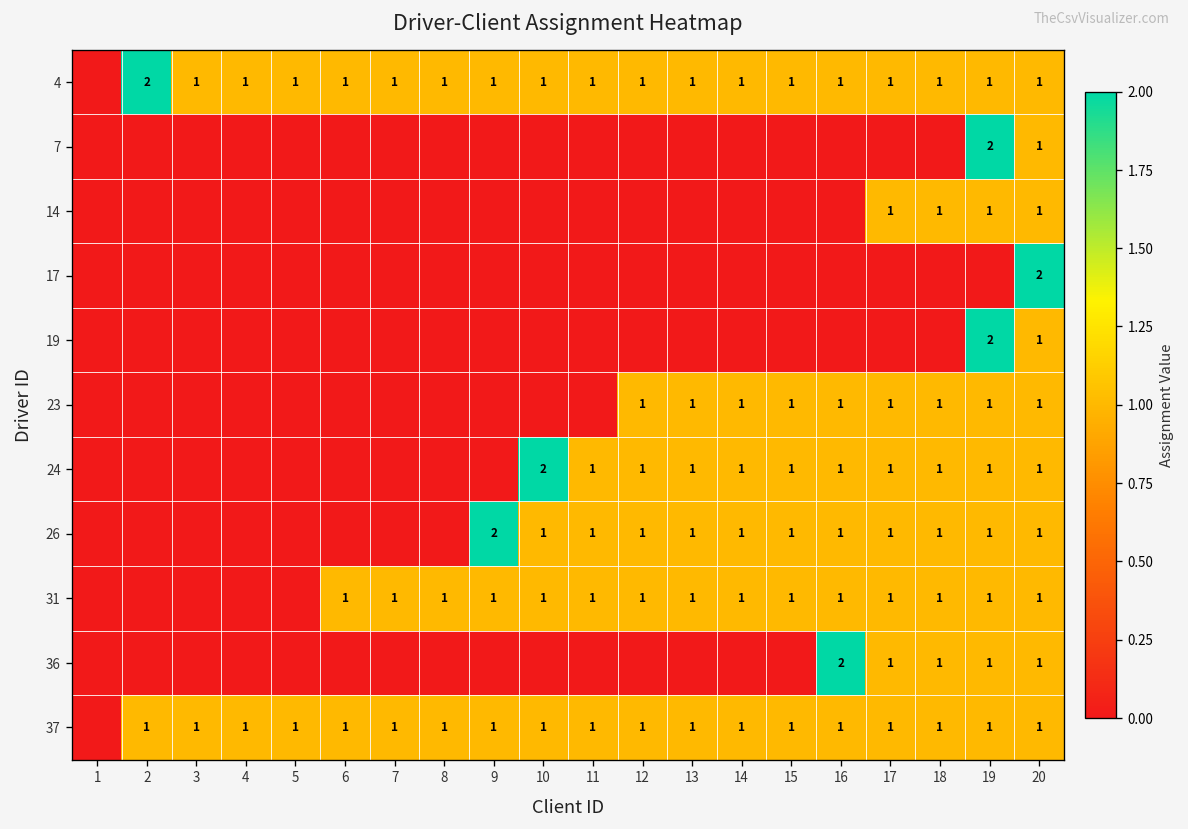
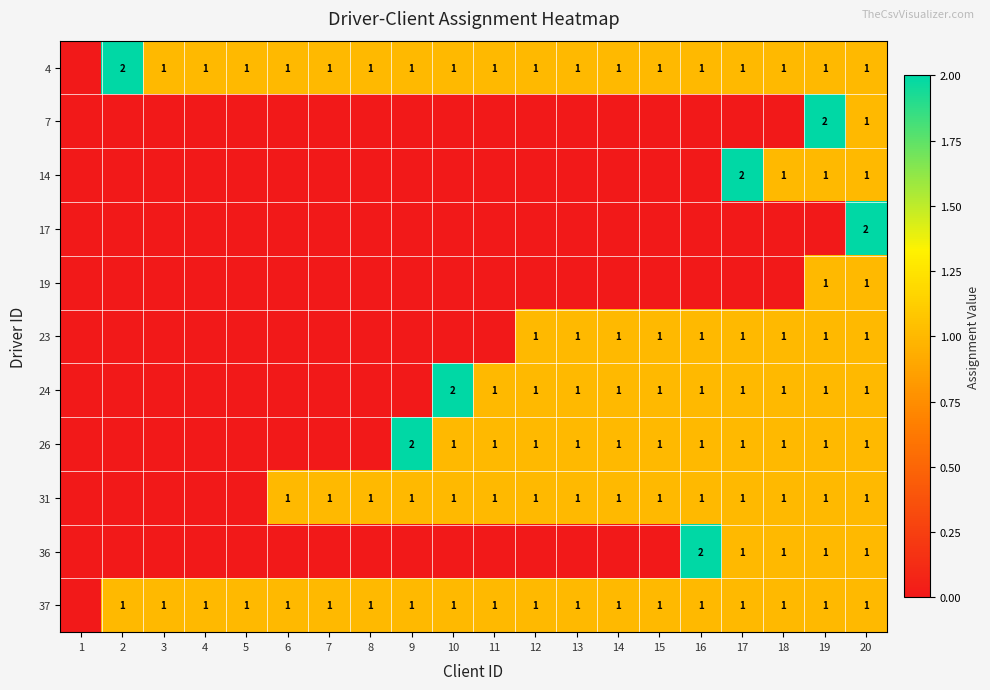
  {
    "4": {
      "2": 2,
      "3": 1,
      "4": 1,
      "5": 1,
      "6": 1,
      "7": 1,
      "8": 1,
      "9": 1,
      "10": 1,
      "11": 1,
      "12": 1,
      "13": 1,
      "14": 1,
      "15": 1,
      "16": 1,
      "17": 1,
      "18": 1,
      "19": 1,
      "20": 1
    },
    "7": {
      "19": 2,
      "20": 1
    },
    "14": {
-     "17": 1,
+     "17": 2,
      "18": 1,
      "19": 1,
      "20": 1
    },
    "17": {
      "20": 2
    },
    "19": {
-     "19": 2,
+     "19": 1,
      "20": 1
    },
    "23": {
      "12": 1,
      "13": 1,
      "14": 1,
      "15": 1,
      "16": 1,
      "17": 1,
      "18": 1,
      "19": 1,
      "20": 1
    },
    "24": {
      "10": 2,
      "11": 1,
      "12": 1,
      "13": 1,
      "14": 1,
      "15": 1,
      "16": 1,
      "17": 1,
      "18": 1,
      "19": 1,
      "20": 1
    },
    "26": {
      "9": 2,
      "10": 1,
      "11": 1,
      "12": 1,
      "13": 1,
      "14": 1,
      "15": 1,
      "16": 1,
      "17": 1,
      "18": 1,
      "19": 1,
      "20": 1
    },
    "31": {
      "6": 1,
      "7": 1,
      "8": 1,
      "9": 1,
      "10": 1,
      "11": 1,
      "12": 1,
      "13": 1,
      "14": 1,
      "15": 1,
      "16": 1,
      "17": 1,
      "18": 1,
      "19": 1,
      "20": 1
    },
    "36": {
      "16": 2,
      "17": 1,
      "18": 1,
      "19": 1,
      "20": 1
    },
    "37": {
      "2": 1,
      "3": 1,
      "4": 1,
      "5": 1,
      "6": 1,
      "7": 1,
      "8": 1,
      "9": 1,
      "10": 1,
      "11": 1,
      "12": 1,
      "13": 1,
      "14": 1,
      "15": 1,
      "16": 1,
      "17": 1,
      "18": 1,
      "19": 1,
      "20": 1
    }
  }
